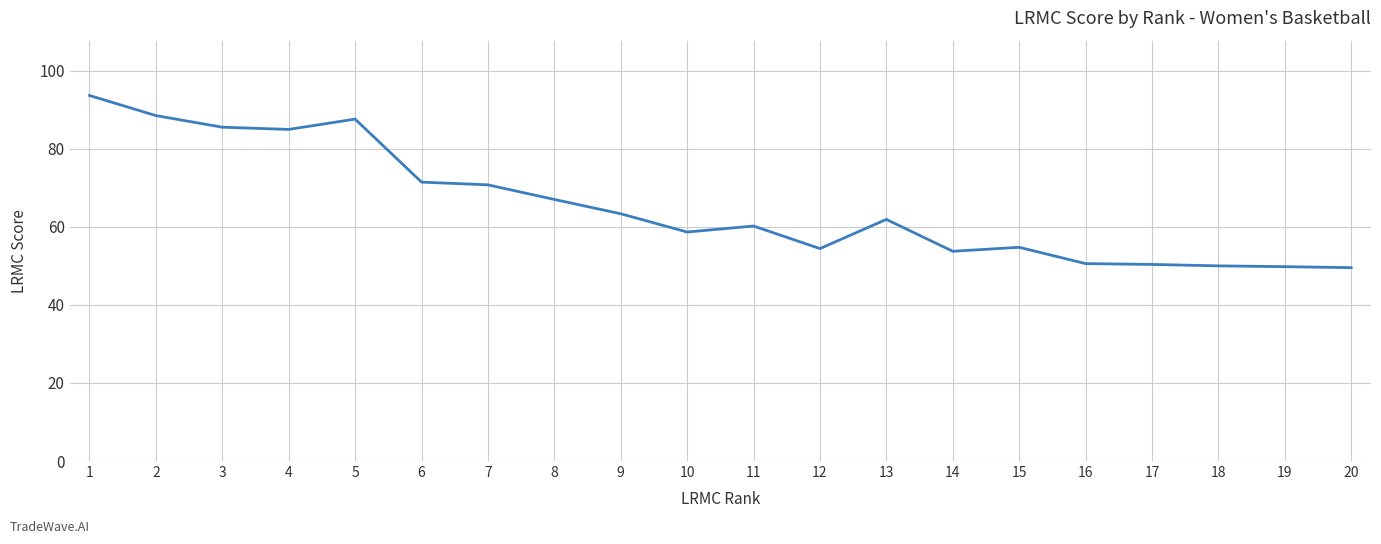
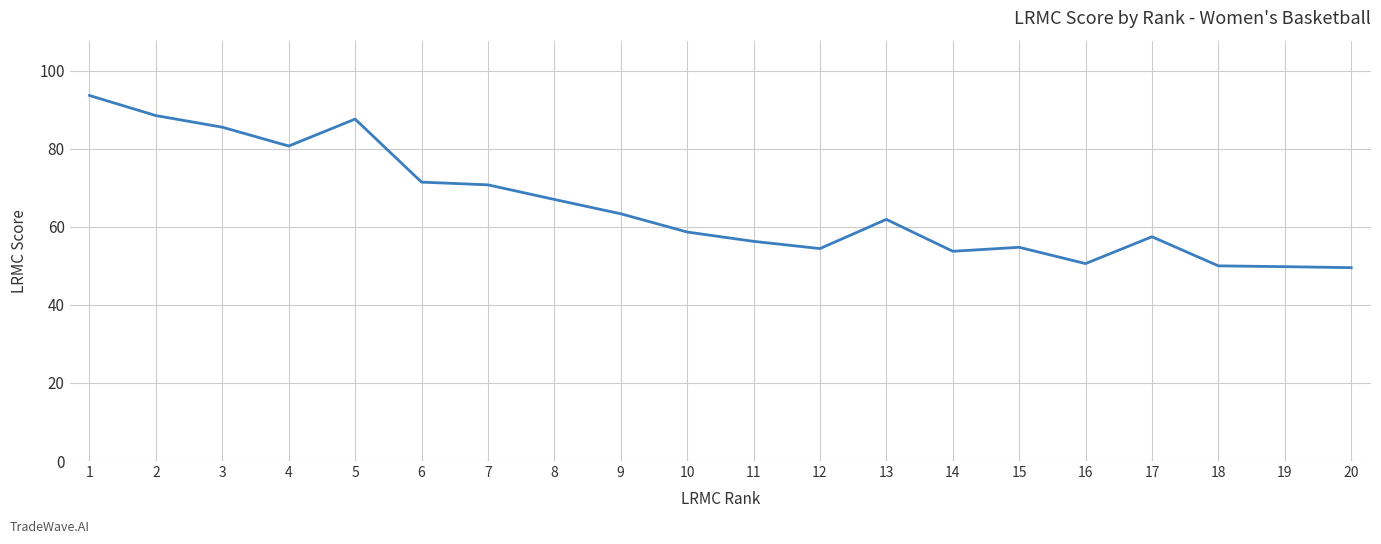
  {
    "1": 94,
    "2": 88,
    "3": 86,
-   "4": 85,
+   "4": 81,
    "5": 88,
    "6": 71,
    "7": 71,
    "8": 67,
    "9": 63,
    "10": 59,
-   "11": 60,
+   "11": 56,
    "12": 54,
    "13": 62,
    "14": 54,
    "15": 55,
    "16": 51,
-   "17": 50,
+   "17": 57,
    "18": 50,
    "19": 50,
    "20": 50
  }
